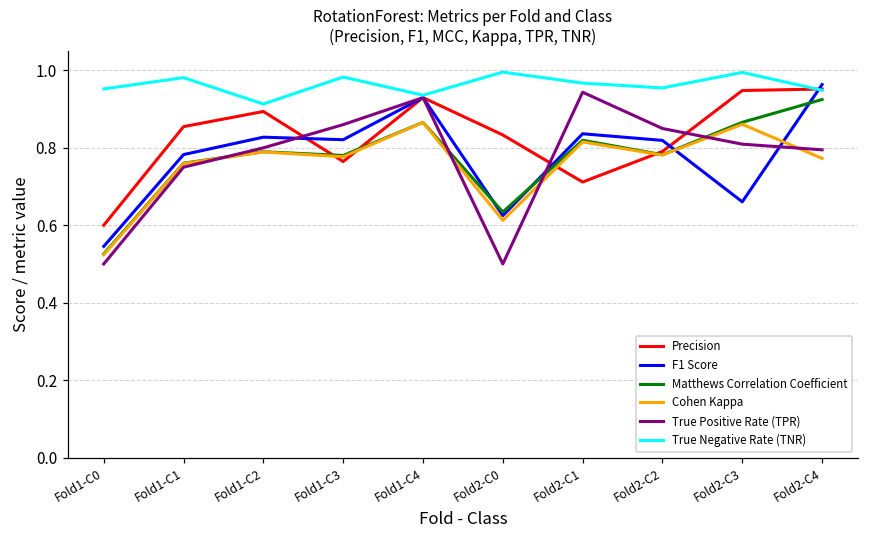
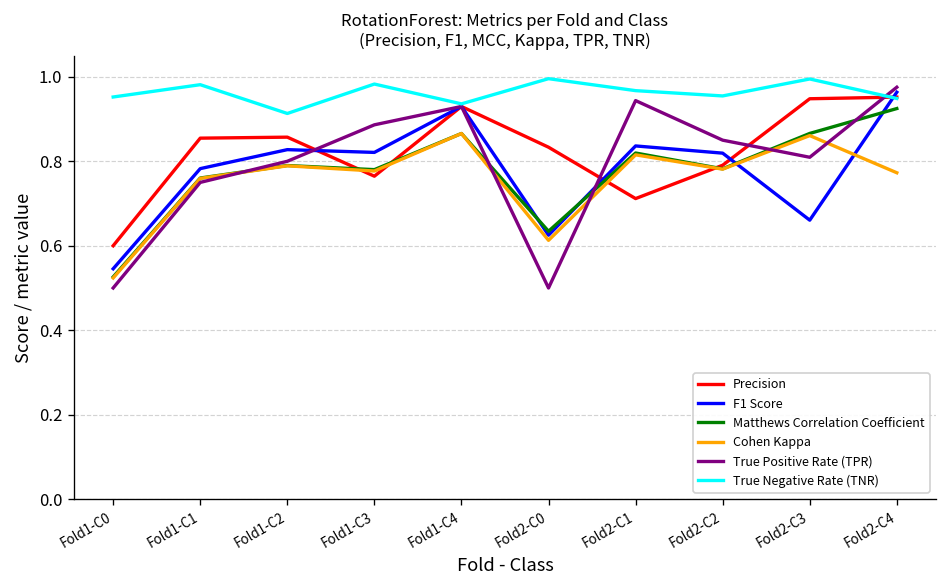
  {
    "Precision": {
      "Fold1-C0": 0.60,
      "Fold1-C1": 0.85,
-     "Fold1-C2": 0.89,
+     "Fold1-C2": 0.86,
      "Fold1-C3": 0.76,
      "Fold2-C0": 0.83,
      "Fold2-C1": 0.71,
      "Fold2-C2": 0.79,
      "Fold2-C3": 0.95
    },
    "F1 Score": {
      "Fold1-C0": 0.55,
      "Fold1-C1": 0.78,
      "Fold1-C2": 0.83,
      "Fold1-C3": 0.82,
      "Fold2-C0": 0.63,
      "Fold2-C1": 0.84,
      "Fold2-C2": 0.82,
      "Fold2-C3": 0.66,
      "Fold2-C4": 0.96
    },
    "Matthews Correlation Coefficient": {
      "Fold2-C0": 0.63,
      "Fold2-C4": 0.92
    },
    "Cohen Kappa": {
      "Fold2-C0": 0.61,
      "Fold2-C4": 0.77
    },
    "True Positive Rate (TPR)": {
      "Fold1-C0": 0.50,
      "Fold1-C1": 0.75,
      "Fold1-C2": 0.80,
-     "Fold1-C3": 0.86,
+     "Fold1-C3": 0.89,
      "Fold2-C0": 0.50,
      "Fold2-C1": 0.94,
      "Fold2-C2": 0.85,
      "Fold2-C3": 0.81,
-     "Fold2-C4": 0.79
+     "Fold2-C4": 0.98
    },
    "True Negative Rate (TNR)": {
      "Fold1-C0": 0.95,
      "Fold1-C1": 0.98,
      "Fold1-C2": 0.91,
      "Fold1-C3": 0.98,
      "Fold2-C0": 1.00,
      "Fold2-C1": 0.97,
      "Fold2-C2": 0.95,
      "Fold2-C3": 0.99
    }
  }
